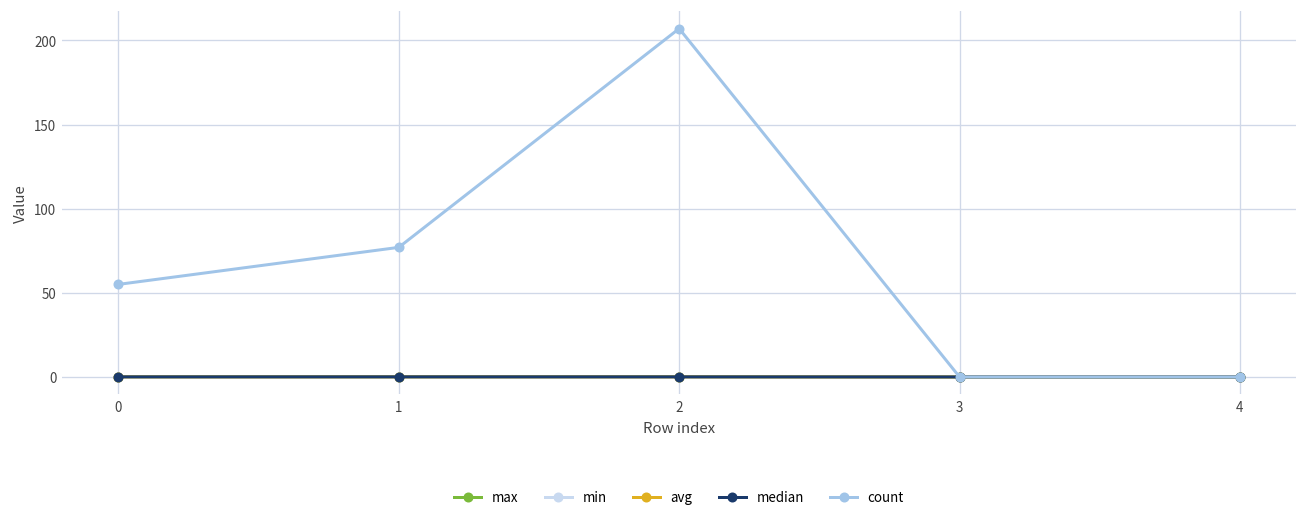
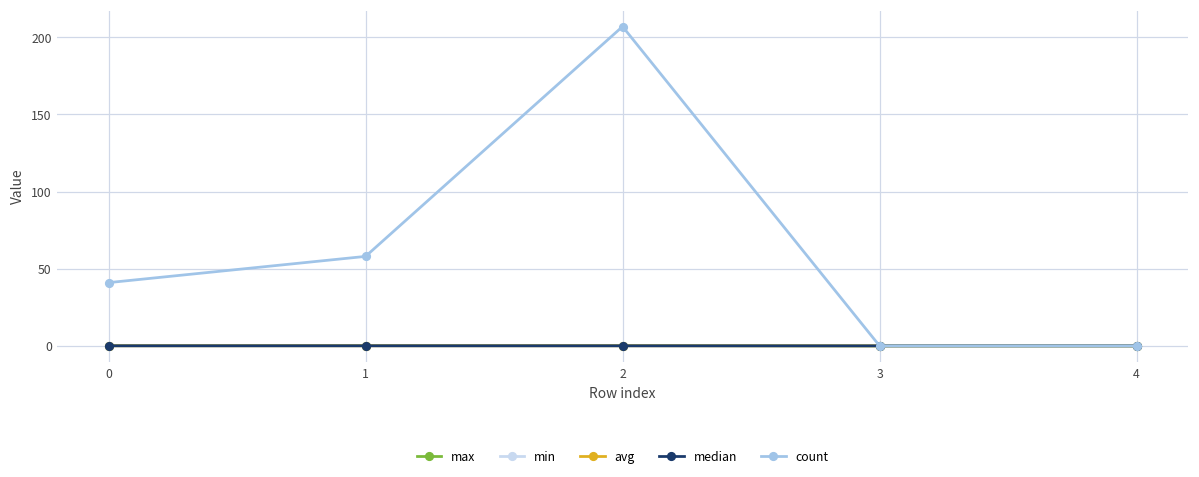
  {
    "count": {
-     "0": 55,
-     "1": 77,
+     "0": 41,
+     "1": 58,
      "2": 207
    }
  }
